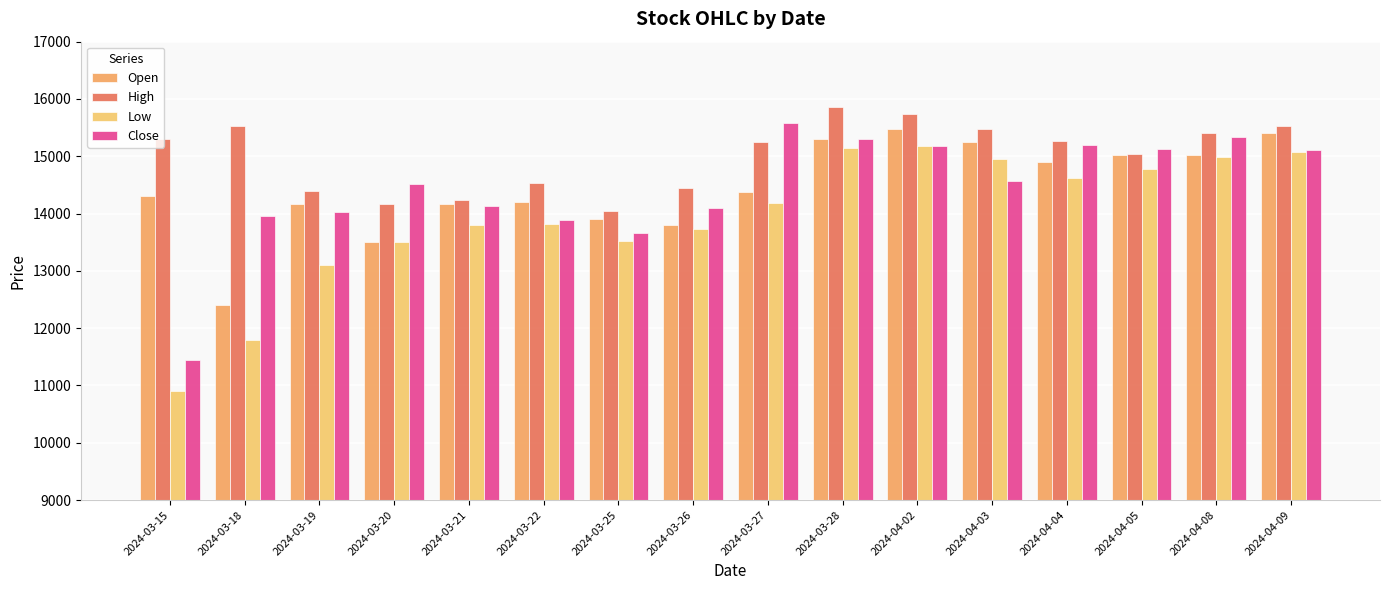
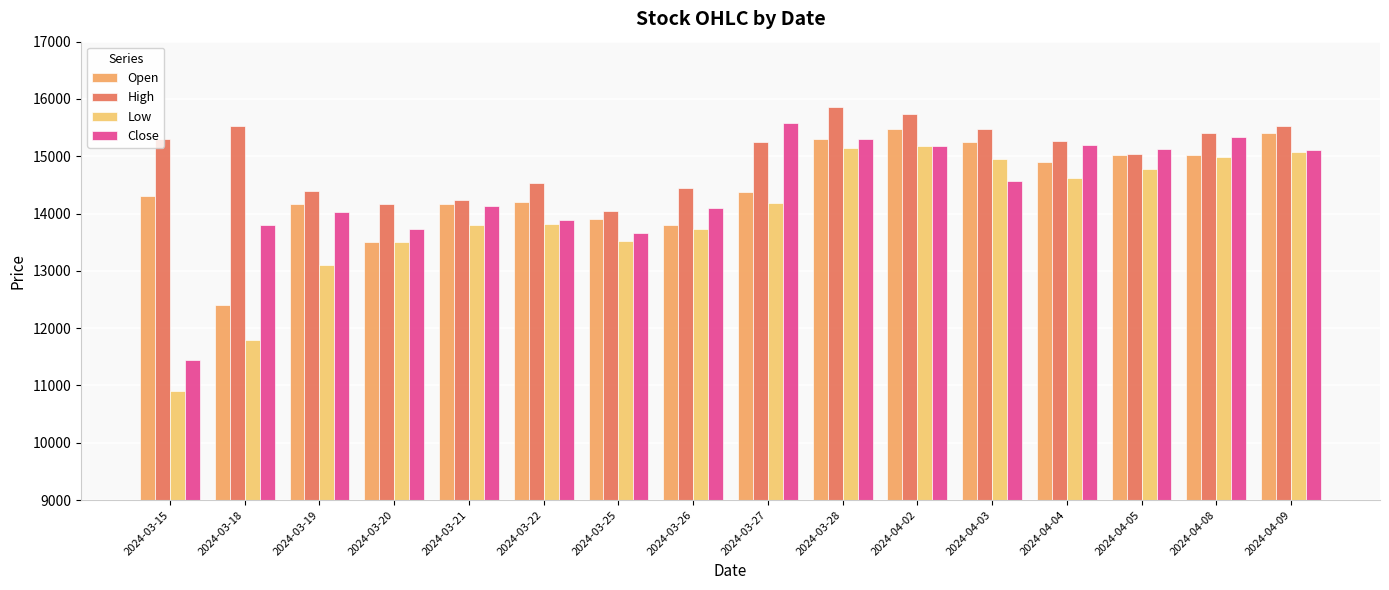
  {
    "Close": {
      "2024-03-15": 11500,
-     "2024-03-18": 14000,
+     "2024-03-18": 13800,
      "2024-03-19": 14000,
-     "2024-03-20": 14500,
+     "2024-03-20": 13700,
      "2024-03-21": 14100,
      "2024-03-22": 13900,
      "2024-03-25": 13700,
      "2024-03-26": 14100,
      "2024-03-27": 15600,
      "2024-03-28": 15300,
      "2024-04-02": 15200,
      "2024-04-03": 14600,
      "2024-04-04": 15200,
      "2024-04-05": 15100,
      "2024-04-08": 15300,
      "2024-04-09": 15100
    }
  }
